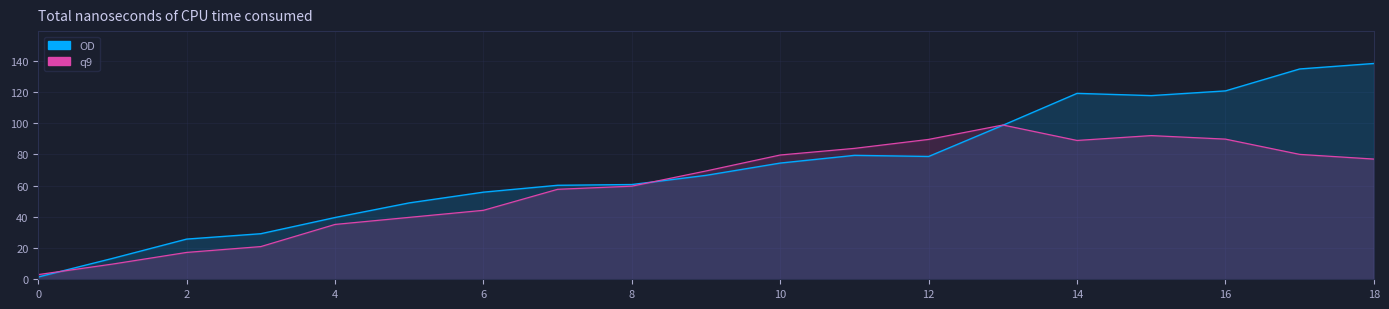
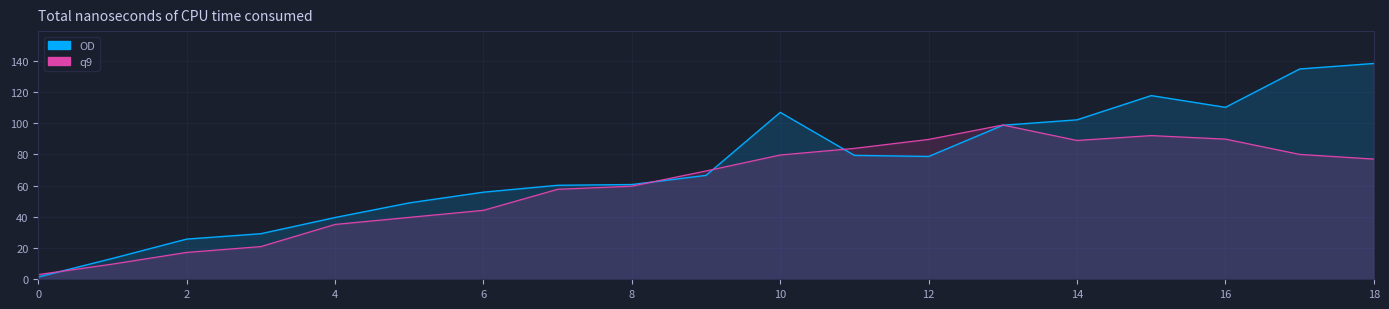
  {
    "OD": {
      "2": 26,
      "4": 40,
      "6": 56,
-     "10": 74,
+     "10": 107,
      "12": 79,
-     "14": 119,
-     "16": 121,
+     "14": 102,
+     "16": 110,
      "18": 138
    },
    "q9": {
      "2": 17,
      "4": 35,
      "6": 44,
      "10": 80,
      "12": 90,
      "14": 89,
      "16": 90,
      "18": 77
    }
  }
